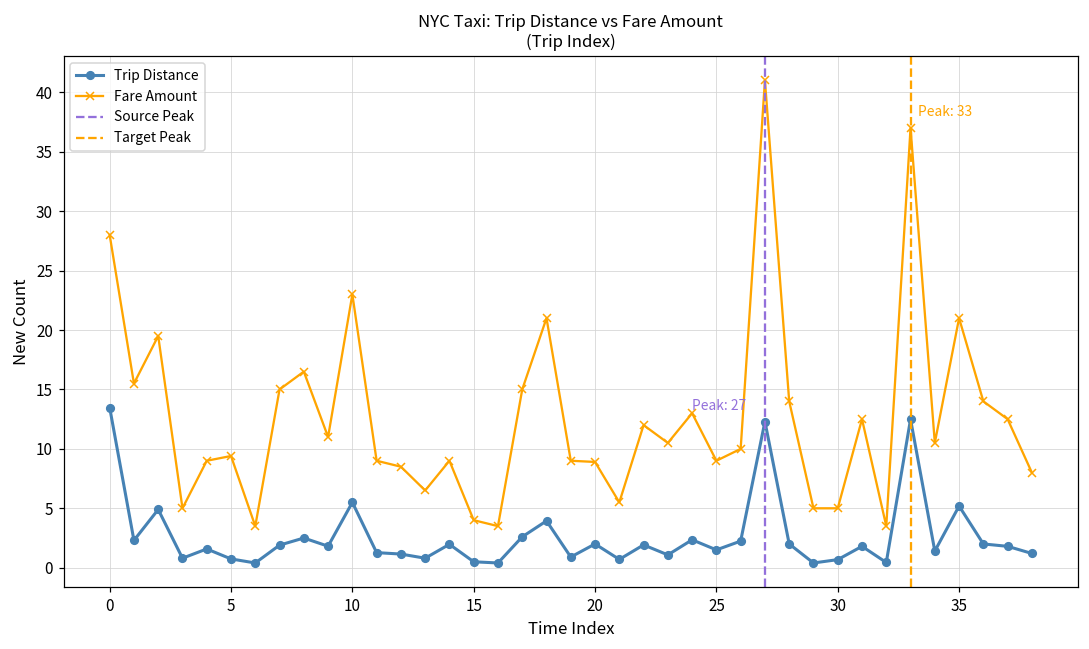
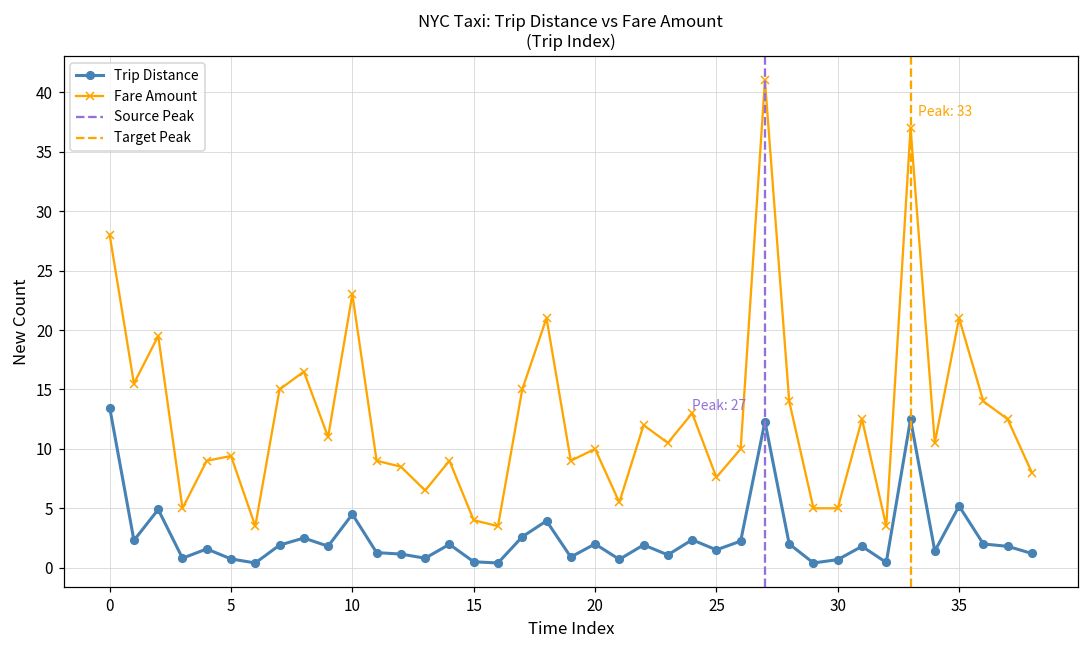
  {
    "Trip Distance": {
      "0": 13.5,
      "5": 0.7,
-     "10": 5.5,
+     "10": 4.5,
      "15": 0.5,
      "20": 2.0,
      "25": 1.5,
      "30": 0.7,
      "35": 5.2
    },
    "Fare Amount": {
      "0": 28.0,
      "5": 9.4,
      "10": 23.0,
      "15": 4.0,
-     "20": 8.9,
-     "25": 9.0,
+     "20": 10.0,
+     "25": 7.6,
      "30": 5.0,
      "35": 21.0
    }
  }
